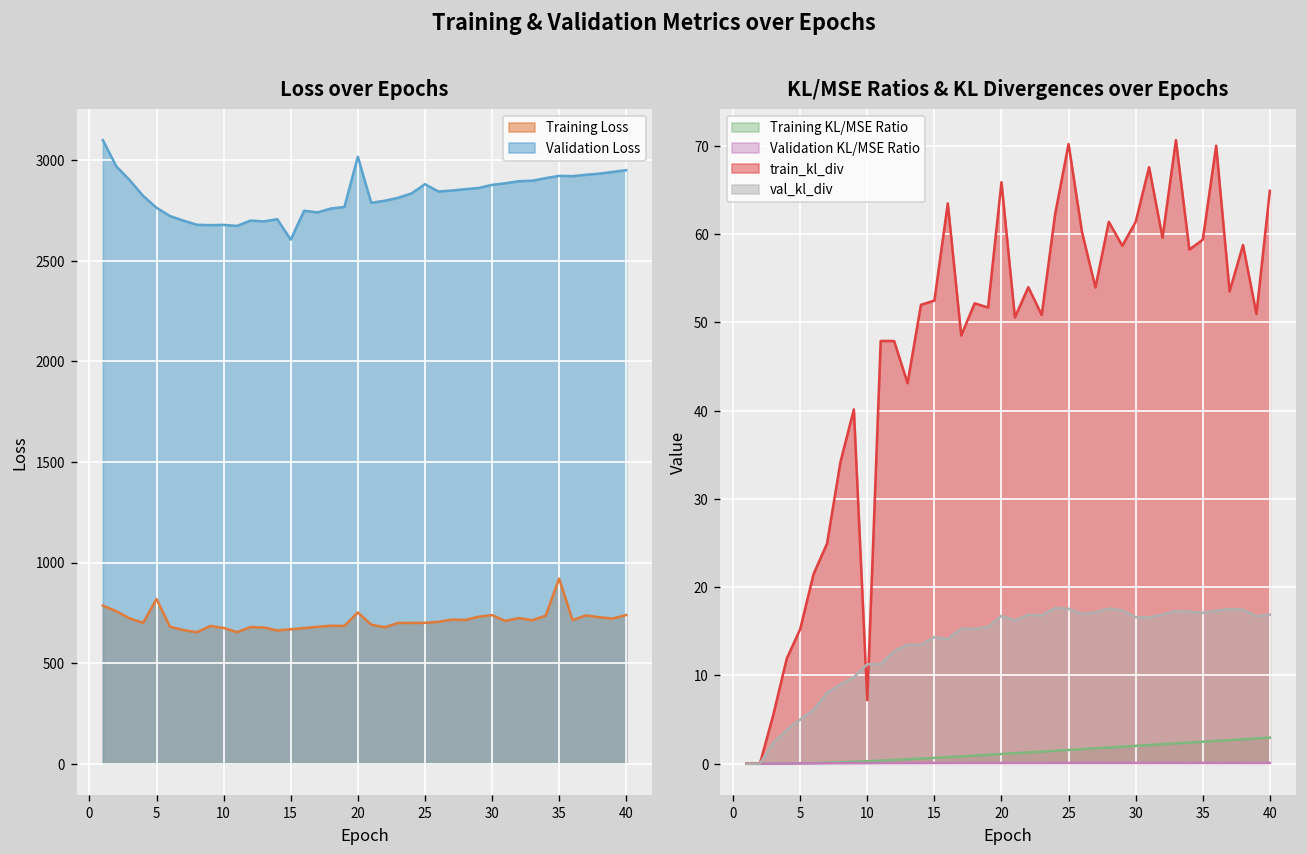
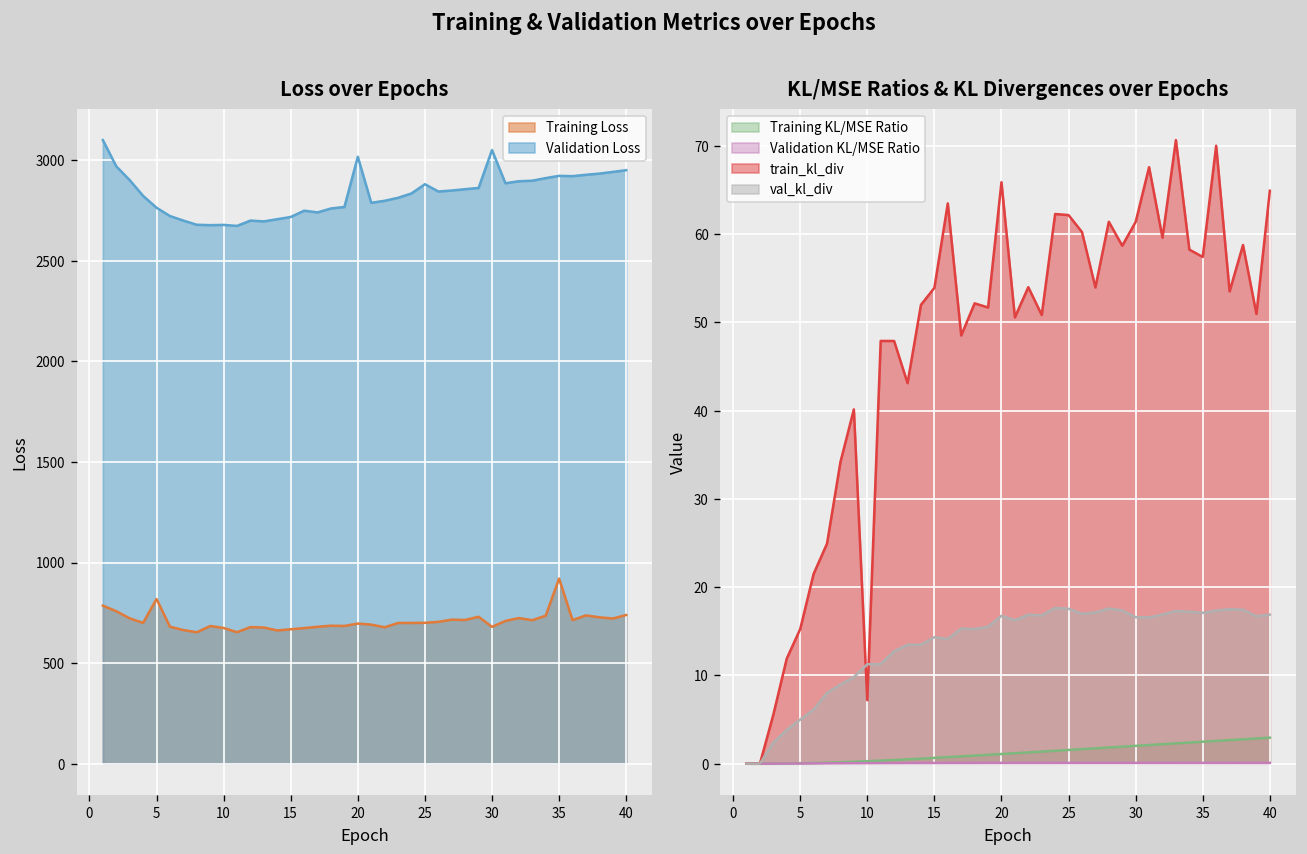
  {
    "Loss over Epochs": {
      "Training Loss": {
        "5": 820,
        "10": 670,
        "15": 670,
-       "20": 750,
+       "20": 700,
        "25": 700,
-       "30": 740,
+       "30": 680,
        "35": 920,
        "40": 740
      },
      "Validation Loss": {
        "5": 2760,
        "10": 2680,
-       "15": 2610,
+       "15": 2720,
        "20": 3020,
        "25": 2880,
-       "30": 2880,
+       "30": 3050,
        "35": 2920,
        "40": 2950
      }
    },
    "KL/MSE Ratios & KL Divergences over Epochs": {
      "train_kl_div": {
        "5": 15,
        "10": 7,
-       "15": 52,
+       "15": 54,
        "20": 66,
-       "25": 70,
+       "25": 62,
        "30": 61,
-       "35": 59,
+       "35": 57,
        "40": 65
      }
    }
  }
